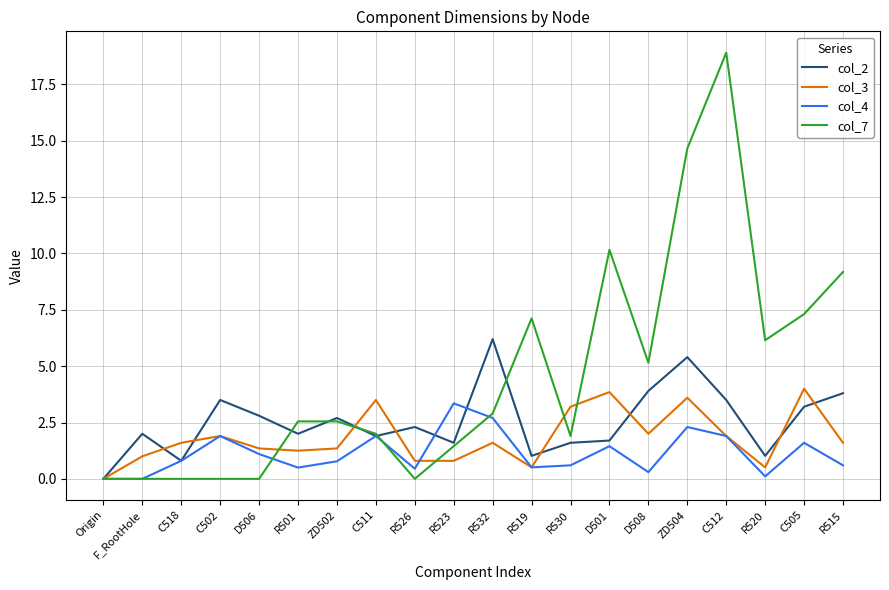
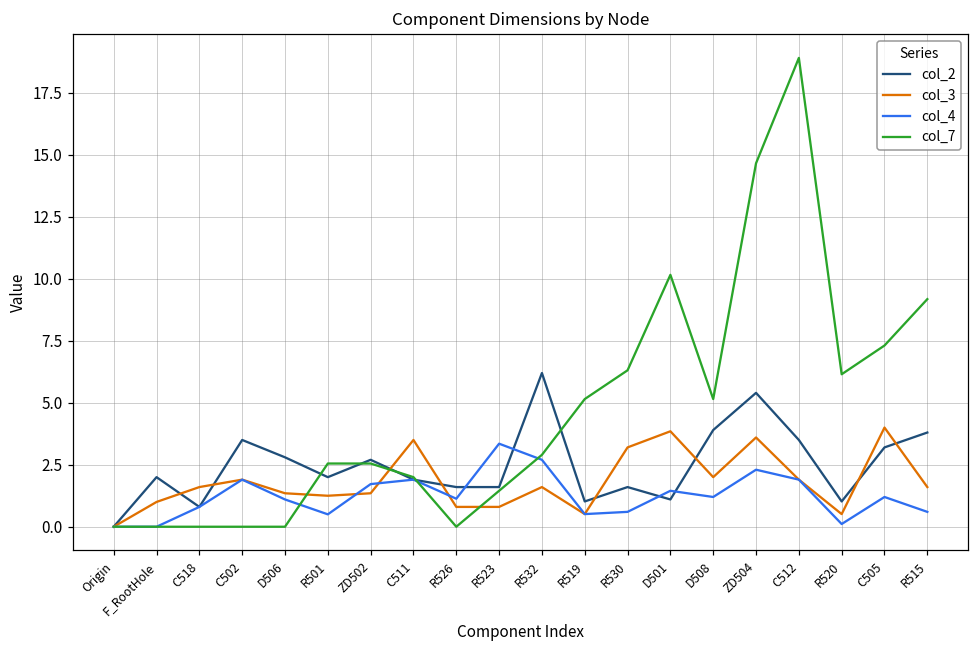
  {
    "col_2": {
      "F_RootHole": 2.0,
      "C502": 3.5,
      "D506": 2.8,
      "R501": 2.0,
      "ZD502": 2.7,
-     "R526": 2.3,
+     "R526": 1.6,
      "R523": 1.6,
      "R532": 6.2,
      "R519": 1.0,
      "R530": 1.6,
-     "D501": 1.7,
+     "D501": 1.1,
      "D508": 3.9,
      "ZD504": 5.4,
      "C512": 3.5,
      "R520": 1.0,
      "C505": 3.2,
      "R515": 3.8
    },
    "col_3": {
      "F_RootHole": 1.0,
      "C518": 1.6,
      "D506": 1.4,
      "R501": 1.3,
      "ZD502": 1.4,
      "C511": 3.5,
      "R526": 0.8,
      "R523": 0.8,
      "R532": 1.6,
      "R530": 3.2,
      "D501": 3.9,
      "D508": 2.0,
      "ZD504": 3.6,
      "R520": 0.5,
      "C505": 4.0,
      "R515": 1.6
    },
    "col_4": {
      "D506": 1.1,
      "R501": 0.5,
-     "ZD502": 0.8,
-     "R526": 0.5,
+     "ZD502": 1.7,
+     "R526": 1.1,
      "R523": 3.4,
      "R532": 2.7,
      "R530": 0.6,
      "D501": 1.5,
-     "D508": 0.3,
+     "D508": 1.2,
      "ZD504": 2.3,
      "R520": 0.1,
-     "C505": 1.6,
+     "C505": 1.2,
      "R515": 0.6
    },
    "col_7": {
      "C518": 0.0,
      "C502": 0.0,
      "D506": 0.0,
      "R501": 2.6,
      "ZD502": 2.6,
      "R526": 0.0,
      "R523": 1.5,
      "R532": 2.9,
-     "R519": 7.1,
-     "R530": 1.9,
+     "R519": 5.2,
+     "R530": 6.3,
      "D501": 10.2,
      "D508": 5.2,
      "ZD504": 14.7,
      "C512": 18.9,
      "R520": 6.2,
      "C505": 7.3,
      "R515": 9.2
    }
  }
